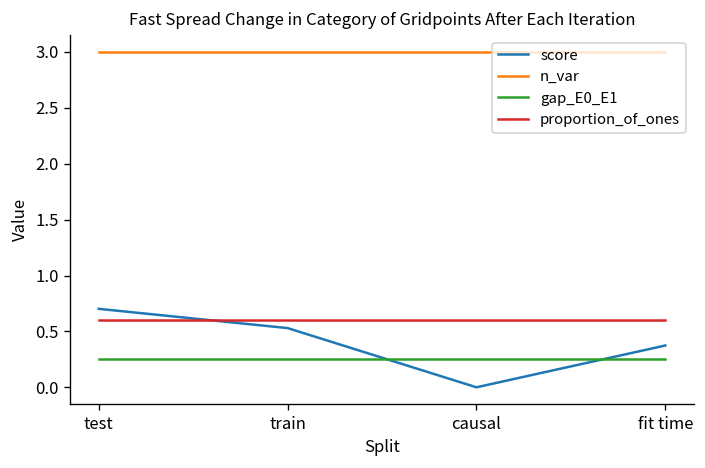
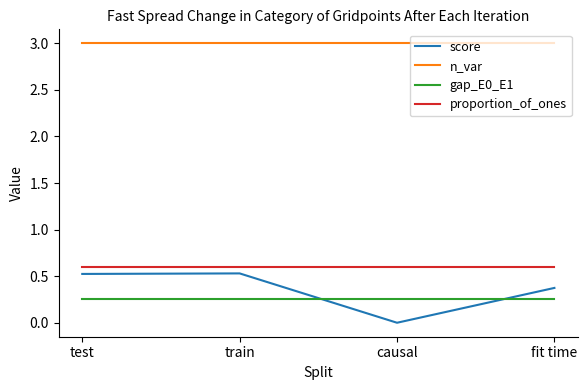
  {
    "score": {
-     "test": 0.7,
+     "test": 0.5,
      "train": 0.5,
      "causal": 0.0,
      "fit time": 0.4
    },
    "n_var": {
      "test": 3.0,
      "train": 3.0,
      "causal": 3.0
    },
    "gap_E0_E1": {
      "test": 0.3,
      "train": 0.3,
      "causal": 0.3,
      "fit time": 0.3
    },
    "proportion_of_ones": {
      "test": 0.6,
      "train": 0.6,
      "causal": 0.6,
      "fit time": 0.6
    }
  }
